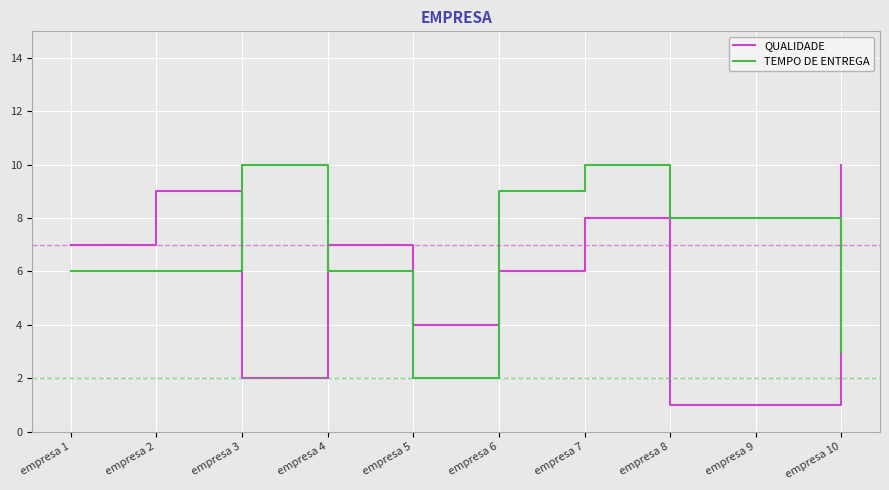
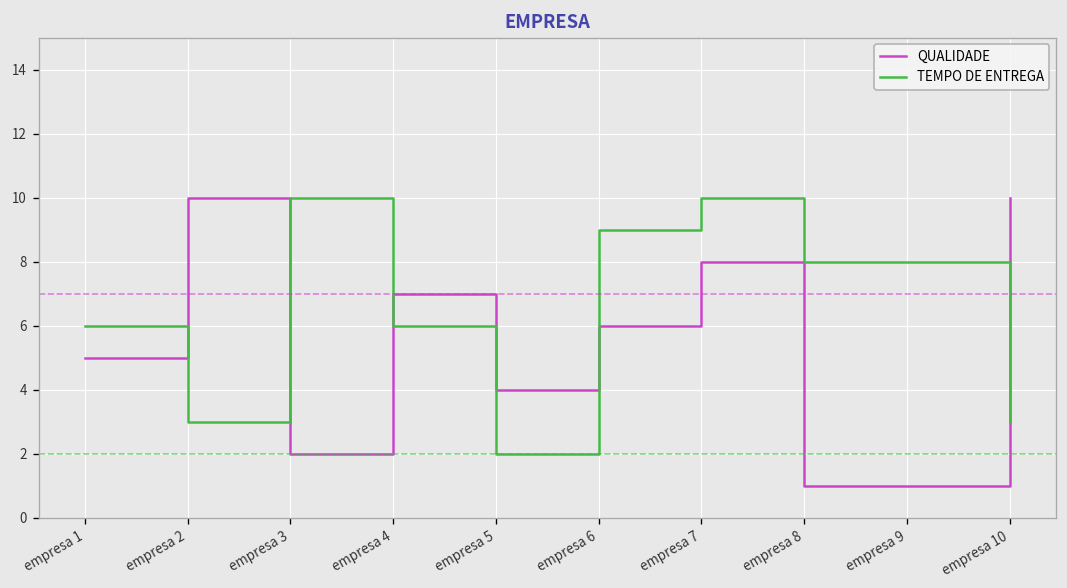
  {
    "QUALIDADE": {
-     "empresa 1": 7,
-     "empresa 2": 9,
+     "empresa 1": 5,
+     "empresa 2": 10,
      "empresa 3": 2,
      "empresa 4": 7,
      "empresa 5": 4,
      "empresa 6": 6,
      "empresa 7": 8,
      "empresa 8": 1,
      "empresa 9": 1,
      "empresa 10": 10
    },
    "TEMPO DE ENTREGA": {
      "empresa 1": 6,
-     "empresa 2": 6,
+     "empresa 2": 3,
      "empresa 3": 10,
      "empresa 4": 6,
      "empresa 5": 2,
      "empresa 6": 9,
      "empresa 7": 10,
      "empresa 8": 8,
      "empresa 9": 8,
      "empresa 10": 3
    }
  }
